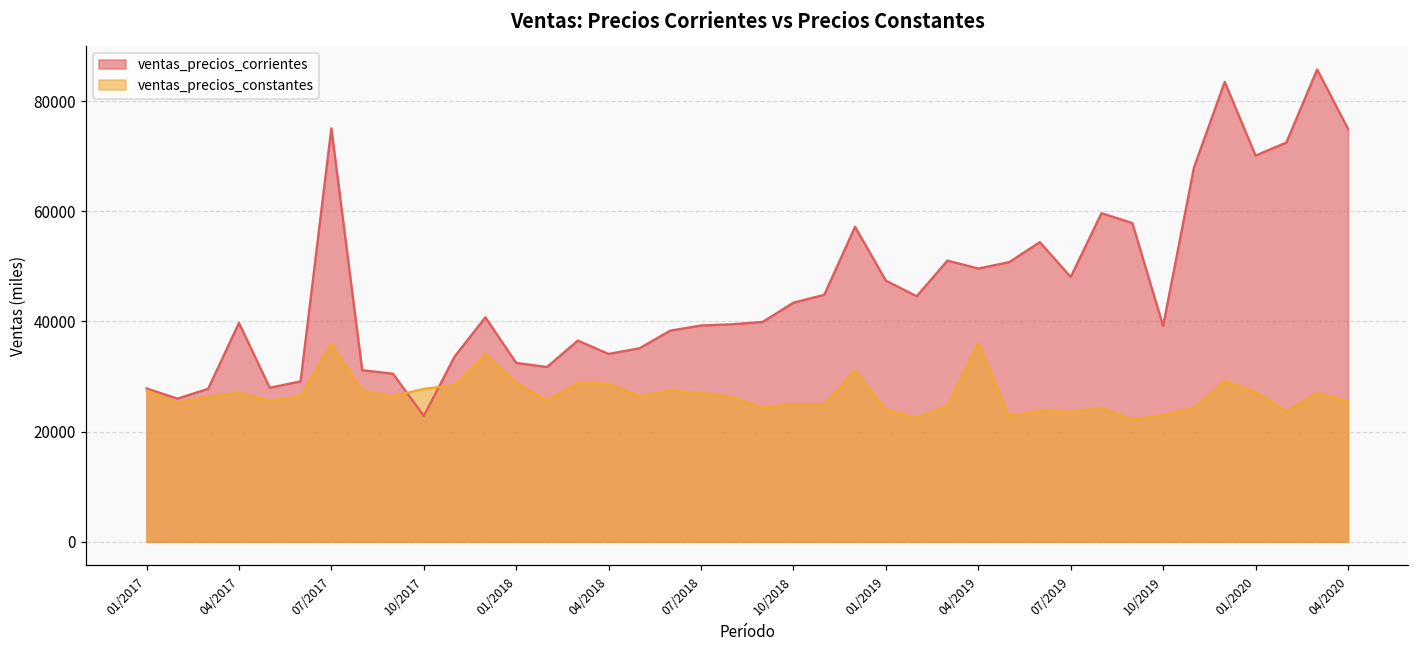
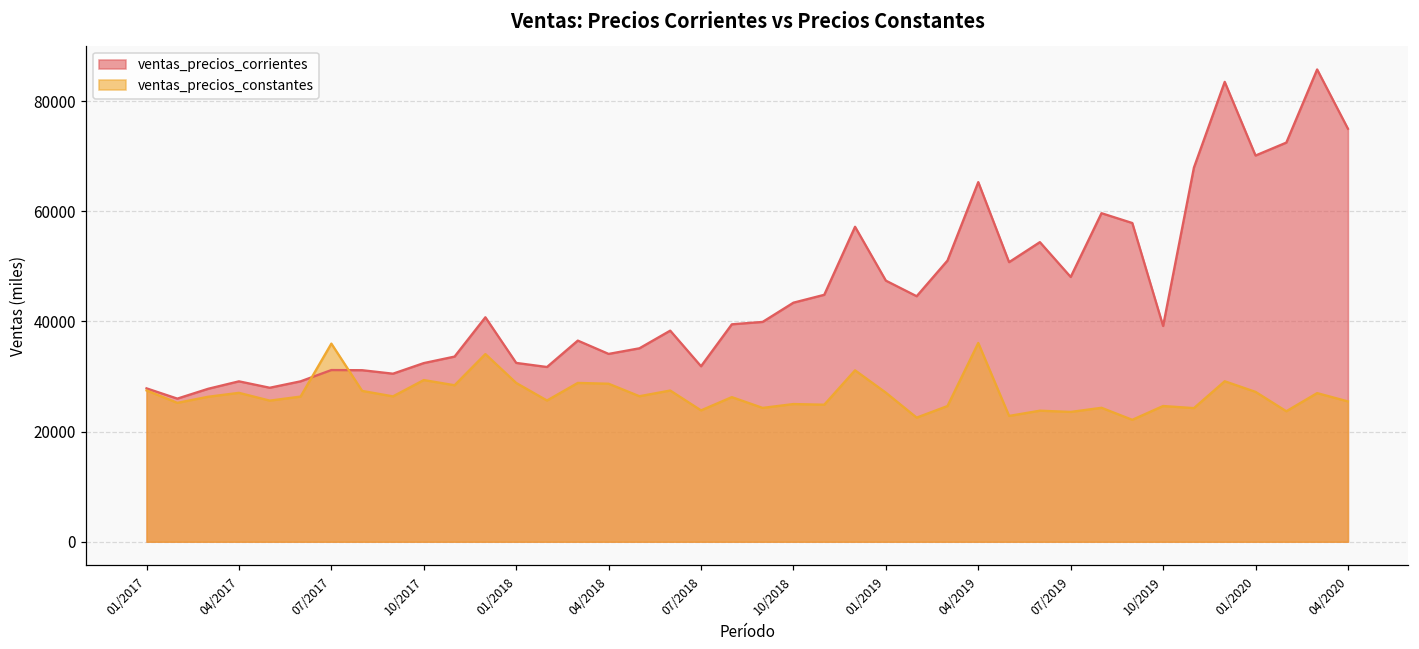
  {
    "ventas_precios_corrientes": {
-     "04/2017": 40000,
-     "07/2017": 75000,
-     "10/2017": 23000,
+     "04/2017": 29000,
+     "07/2017": 31000,
+     "10/2017": 32000,
      "01/2018": 32000,
      "04/2018": 34000,
-     "07/2018": 39000,
+     "07/2018": 32000,
      "10/2018": 43000,
      "01/2019": 47000,
-     "04/2019": 50000,
+     "04/2019": 65000,
      "07/2019": 48000,
      "10/2019": 39000,
      "01/2020": 70000,
      "04/2020": 75000
    },
    "ventas_precios_constantes": {
      "04/2017": 27000,
      "07/2017": 36000,
-     "10/2017": 28000,
+     "10/2017": 29000,
      "01/2018": 29000,
      "04/2018": 29000,
-     "07/2018": 27000,
+     "07/2018": 24000,
      "10/2018": 25000,
-     "01/2019": 24000,
+     "01/2019": 27000,
      "04/2019": 36000,
      "07/2019": 24000,
-     "10/2019": 23000,
+     "10/2019": 25000,
      "01/2020": 27000,
      "04/2020": 25000
    }
  }
